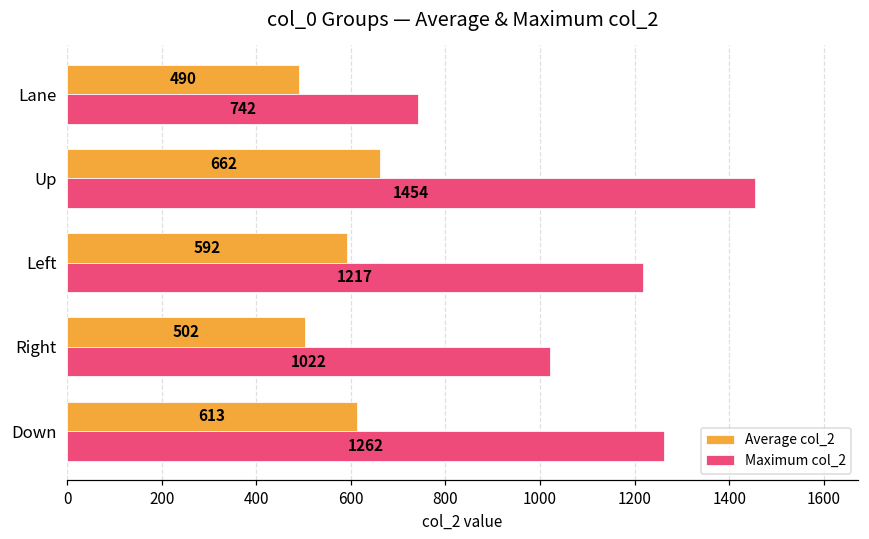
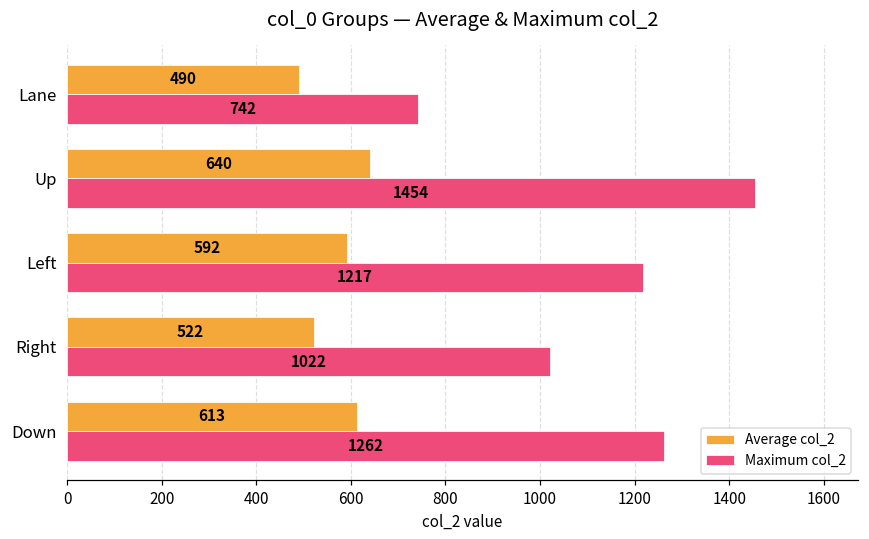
  {
    "Average col_2": {
      "Lane": 490,
-     "Up": 662,
+     "Up": 640,
      "Left": 592,
-     "Right": 502,
+     "Right": 522,
      "Down": 613
    },
    "Maximum col_2": {
      "Lane": 742,
      "Up": 1454,
      "Left": 1217,
      "Right": 1022,
      "Down": 1262
    }
  }
